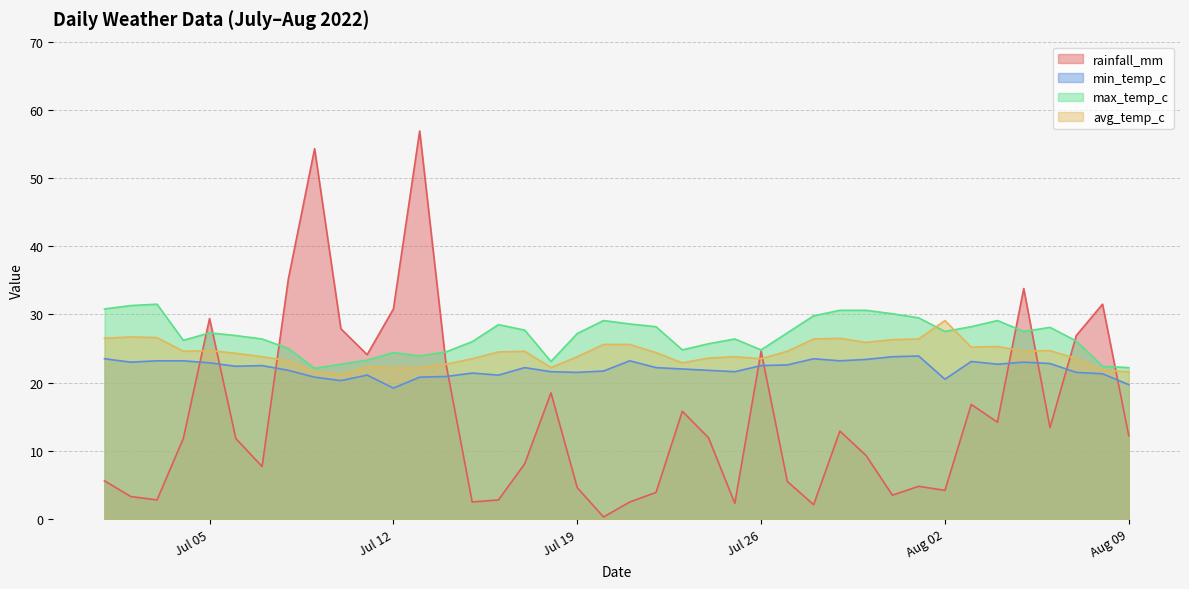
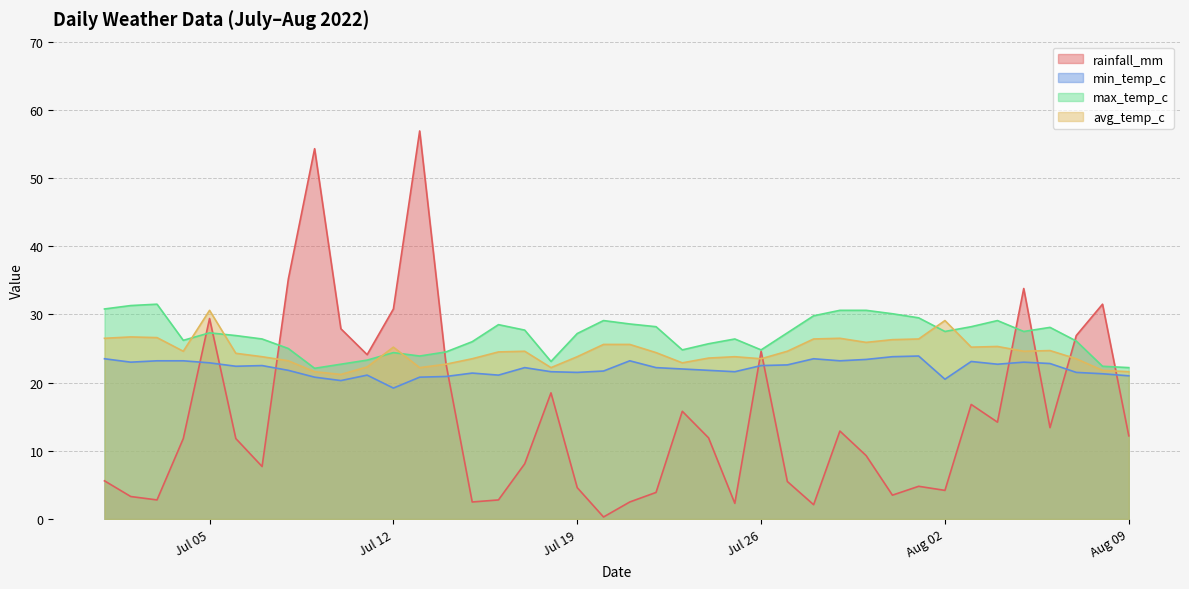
  {
    "rainfall_mm": {
      "Jul 05": 29,
      "Jul 12": 31,
      "Jul 19": 5,
      "Aug 02": 4,
      "Aug 09": 12
    },
    "min_temp_c": {
      "Jul 05": 23,
      "Jul 12": 19,
      "Jul 19": 22,
      "Jul 26": 23,
      "Aug 02": 21,
-     "Aug 09": 20
+     "Aug 09": 21
    },
    "max_temp_c": {
      "Jul 05": 27,
      "Jul 12": 24,
      "Jul 19": 27,
      "Aug 02": 28,
      "Aug 09": 22
    },
    "avg_temp_c": {
-     "Jul 05": 25,
-     "Jul 12": 22,
+     "Jul 05": 31,
+     "Jul 12": 25,
      "Jul 19": 24,
      "Jul 26": 24,
      "Aug 02": 29,
      "Aug 09": 22
    }
  }
